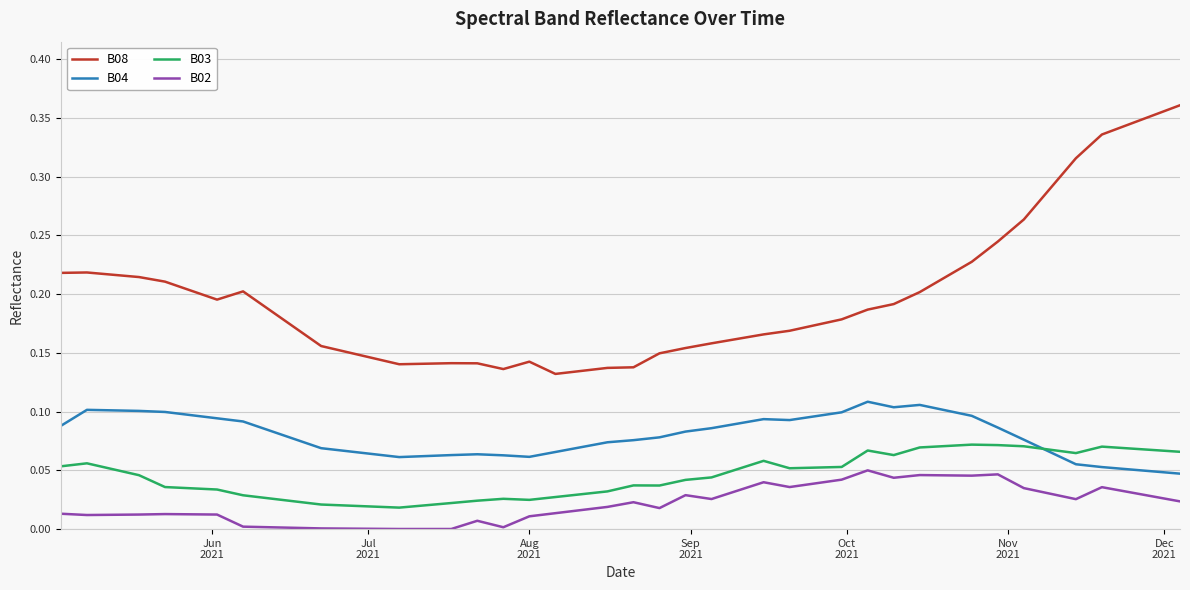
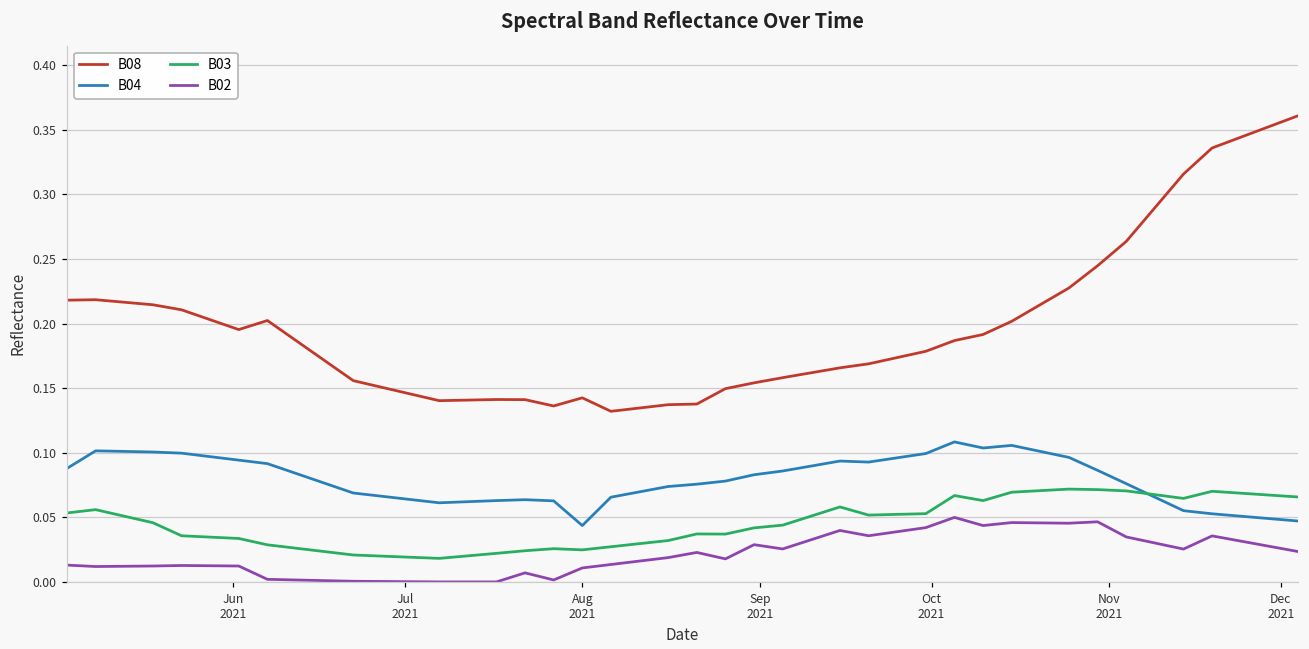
  {
    "B08": {
      "Aug 2021": 0.143
    },
    "B04": {
-     "Aug 2021": 0.062
+     "Aug 2021": 0.044
    },
    "B03": {
      "Aug 2021": 0.025
    },
    "B02": {
      "Aug 2021": 0.011
    }
  }
